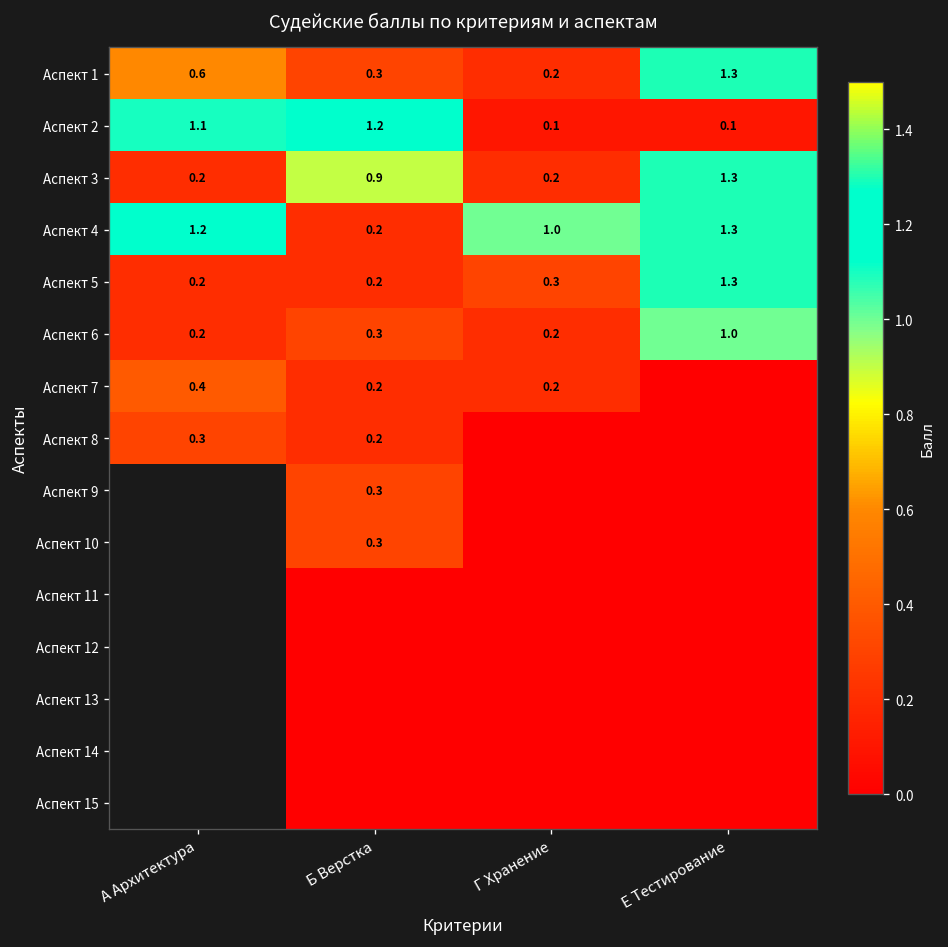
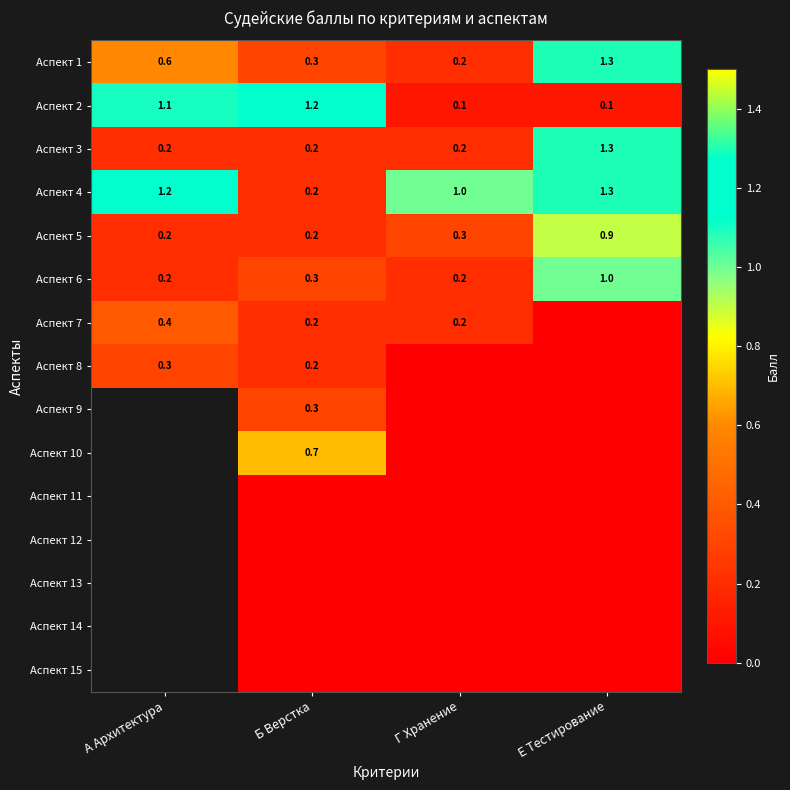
  {
    "Аспект 1": {
      "А Архитектура": 0.6,
      "Б Верстка": 0.3,
      "Г Хранение": 0.2,
      "Е Тестирование": 1.3
    },
    "Аспект 2": {
      "А Архитектура": 1.1,
      "Б Верстка": 1.2,
      "Г Хранение": 0.1,
      "Е Тестирование": 0.1
    },
    "Аспект 3": {
      "А Архитектура": 0.2,
-     "Б Верстка": 0.9,
+     "Б Верстка": 0.2,
      "Г Хранение": 0.2,
      "Е Тестирование": 1.3
    },
    "Аспект 4": {
      "А Архитектура": 1.2,
      "Б Верстка": 0.2,
      "Г Хранение": 1.0,
      "Е Тестирование": 1.3
    },
    "Аспект 5": {
      "А Архитектура": 0.2,
      "Б Верстка": 0.2,
      "Г Хранение": 0.3,
-     "Е Тестирование": 1.3
+     "Е Тестирование": 0.9
    },
    "Аспект 6": {
      "А Архитектура": 0.2,
      "Б Верстка": 0.3,
      "Г Хранение": 0.2,
      "Е Тестирование": 1.0
    },
    "Аспект 7": {
      "А Архитектура": 0.4,
      "Б Верстка": 0.2,
      "Г Хранение": 0.2
    },
    "Аспект 8": {
      "А Архитектура": 0.3,
      "Б Верстка": 0.2
    },
    "Аспект 9": {
      "Б Верстка": 0.3
    },
    "Аспект 10": {
-     "Б Верстка": 0.3
+     "Б Верстка": 0.7
    }
  }
